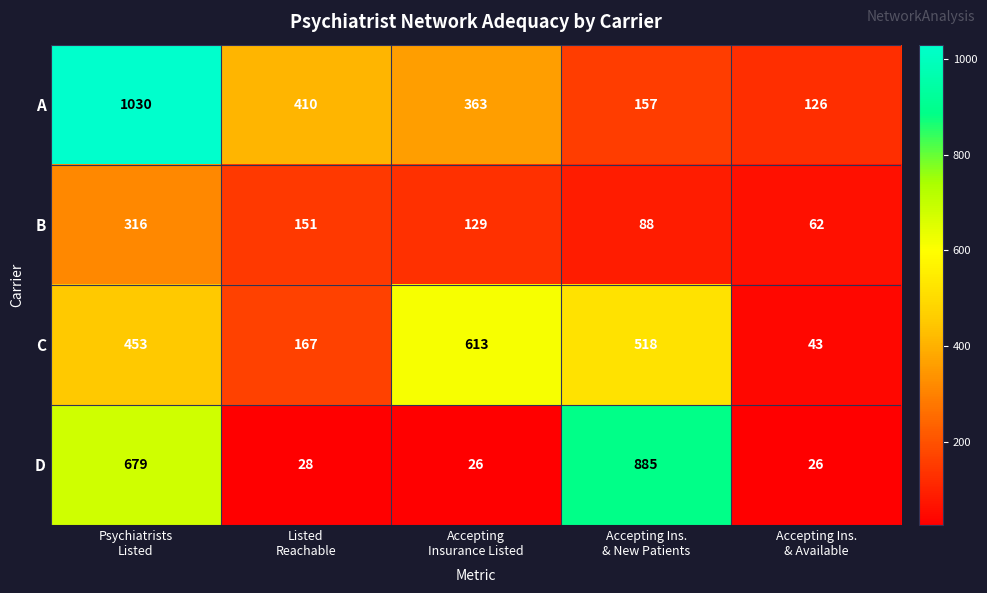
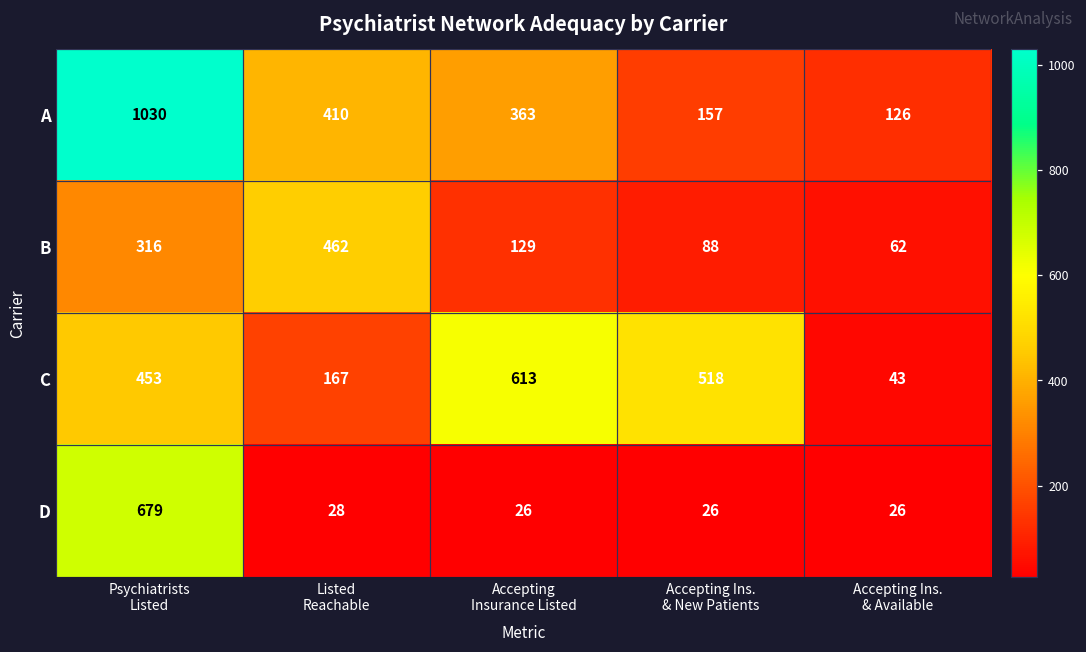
  {
    "A": {
      "Psychiatrists Listed": 1030,
      "Listed Reachable": 410,
      "Accepting Insurance Listed": 363,
      "Accepting Ins. & New Patients": 157,
      "Accepting Ins. & Available": 126
    },
    "B": {
      "Psychiatrists Listed": 316,
-     "Listed Reachable": 151,
+     "Listed Reachable": 462,
      "Accepting Insurance Listed": 129,
      "Accepting Ins. & New Patients": 88,
      "Accepting Ins. & Available": 62
    },
    "C": {
      "Psychiatrists Listed": 453,
      "Listed Reachable": 167,
      "Accepting Insurance Listed": 613,
      "Accepting Ins. & New Patients": 518,
      "Accepting Ins. & Available": 43
    },
    "D": {
      "Psychiatrists Listed": 679,
      "Listed Reachable": 28,
      "Accepting Insurance Listed": 26,
-     "Accepting Ins. & New Patients": 885,
+     "Accepting Ins. & New Patients": 26,
      "Accepting Ins. & Available": 26
    }
  }
